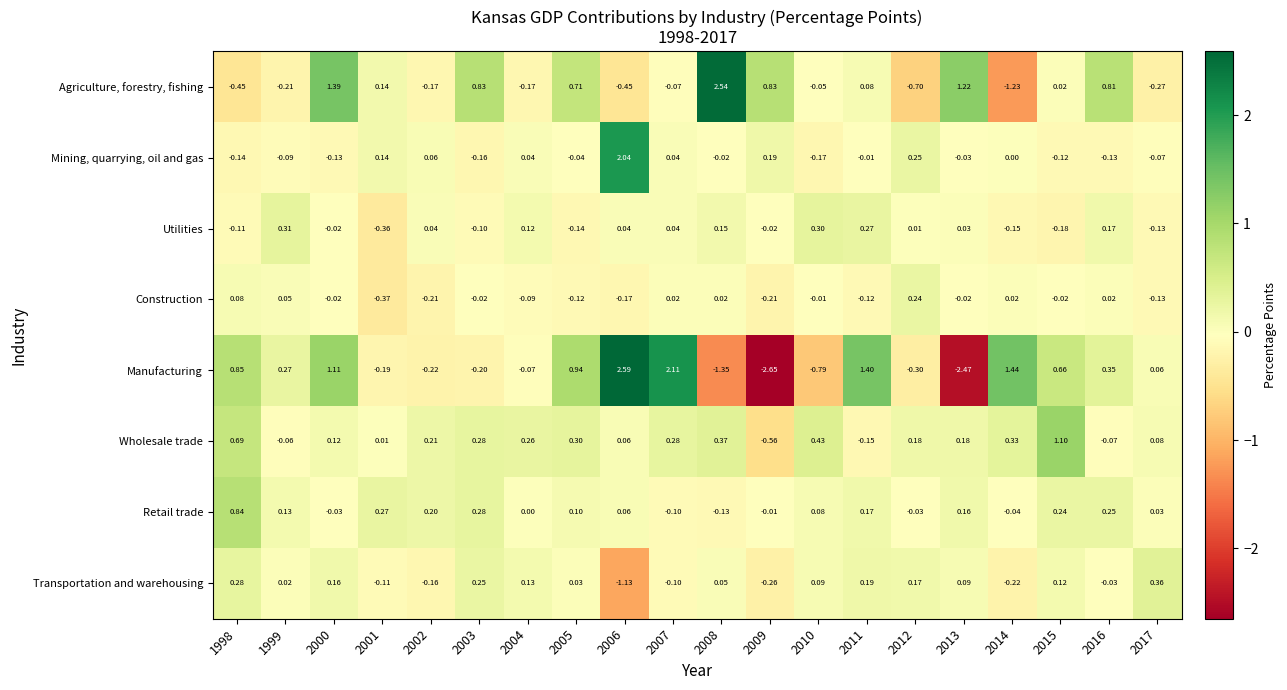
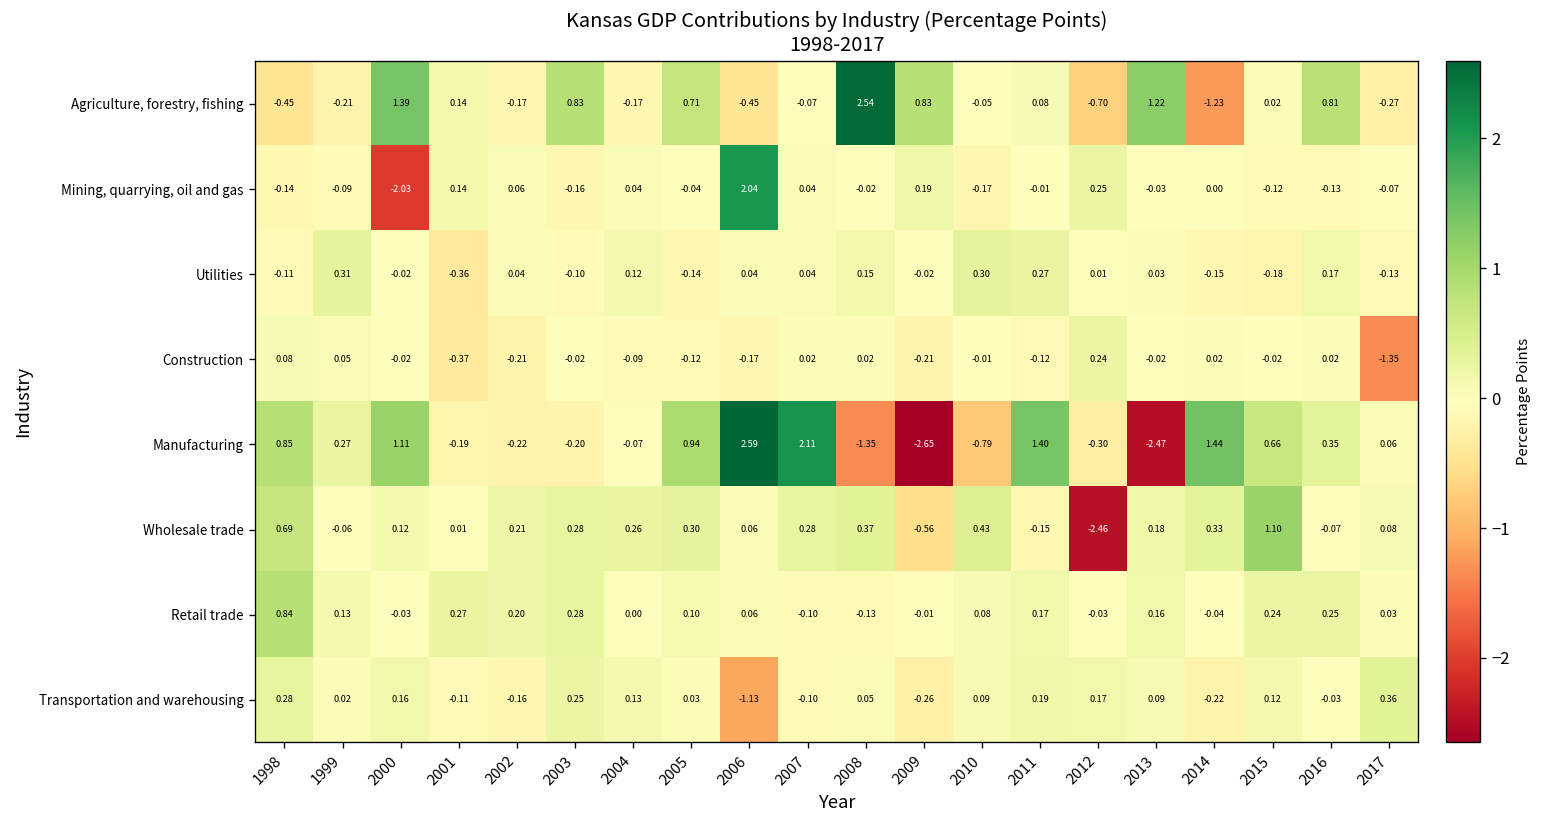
  {
    "Agriculture, forestry, fishing": {
      "1998": -0.45,
      "1999": -0.21,
      "2000": 1.39,
      "2001": 0.14,
      "2002": -0.17,
      "2003": 0.83,
      "2004": -0.17,
      "2005": 0.71,
      "2006": -0.45,
      "2007": -0.07,
      "2008": 2.54,
      "2009": 0.83,
      "2010": -0.05,
      "2011": 0.08,
      "2012": -0.70,
      "2013": 1.22,
      "2014": -1.23,
      "2015": 0.02,
      "2016": 0.81,
      "2017": -0.27
    },
    "Mining, quarrying, oil and gas": {
      "1998": -0.14,
      "1999": -0.09,
-     "2000": -0.13,
+     "2000": -2.03,
      "2001": 0.14,
      "2002": 0.06,
      "2003": -0.16,
      "2004": 0.04,
      "2005": -0.04,
      "2006": 2.04,
      "2007": 0.04,
      "2008": -0.02,
      "2009": 0.19,
      "2010": -0.17,
      "2011": -0.01,
      "2012": 0.25,
      "2013": -0.03,
      "2014": 0.00,
      "2015": -0.12,
      "2016": -0.13,
      "2017": -0.07
    },
    "Utilities": {
      "1998": -0.11,
      "1999": 0.31,
      "2000": -0.02,
      "2001": -0.36,
      "2002": 0.04,
      "2003": -0.10,
      "2004": 0.12,
      "2005": -0.14,
      "2006": 0.04,
      "2007": 0.04,
      "2008": 0.15,
      "2009": -0.02,
      "2010": 0.30,
      "2011": 0.27,
      "2012": 0.01,
      "2013": 0.03,
      "2014": -0.15,
      "2015": -0.18,
      "2016": 0.17,
      "2017": -0.13
    },
    "Construction": {
      "1998": 0.08,
      "1999": 0.05,
      "2000": -0.02,
      "2001": -0.37,
      "2002": -0.21,
      "2003": -0.02,
      "2004": -0.09,
      "2005": -0.12,
      "2006": -0.17,
      "2007": 0.02,
      "2008": 0.02,
      "2009": -0.21,
      "2010": -0.01,
      "2011": -0.12,
      "2012": 0.24,
      "2013": -0.02,
      "2014": 0.02,
      "2015": -0.02,
      "2016": 0.02,
-     "2017": -0.13
+     "2017": -1.35
    },
    "Manufacturing": {
      "1998": 0.85,
      "1999": 0.27,
      "2000": 1.11,
      "2001": -0.19,
      "2002": -0.22,
      "2003": -0.20,
      "2004": -0.07,
      "2005": 0.94,
      "2006": 2.59,
      "2007": 2.11,
      "2008": -1.35,
      "2009": -2.65,
      "2010": -0.79,
      "2011": 1.40,
      "2012": -0.30,
      "2013": -2.47,
      "2014": 1.44,
      "2015": 0.66,
      "2016": 0.35,
      "2017": 0.06
    },
    "Wholesale trade": {
      "1998": 0.69,
      "1999": -0.06,
      "2000": 0.12,
      "2001": 0.01,
      "2002": 0.21,
      "2003": 0.28,
      "2004": 0.26,
      "2005": 0.30,
      "2006": 0.06,
      "2007": 0.28,
      "2008": 0.37,
      "2009": -0.56,
      "2010": 0.43,
      "2011": -0.15,
-     "2012": 0.18,
+     "2012": -2.46,
      "2013": 0.18,
      "2014": 0.33,
      "2015": 1.10,
      "2016": -0.07,
      "2017": 0.08
    },
    "Retail trade": {
      "1998": 0.84,
      "1999": 0.13,
      "2000": -0.03,
      "2001": 0.27,
      "2002": 0.20,
      "2003": 0.28,
      "2004": 0.00,
      "2005": 0.10,
      "2006": 0.06,
      "2007": -0.10,
      "2008": -0.13,
      "2009": -0.01,
      "2010": 0.08,
      "2011": 0.17,
      "2012": -0.03,
      "2013": 0.16,
      "2014": -0.04,
      "2015": 0.24,
      "2016": 0.25,
      "2017": 0.03
    },
    "Transportation and warehousing": {
      "1998": 0.28,
      "1999": 0.02,
      "2000": 0.16,
      "2001": -0.11,
      "2002": -0.16,
      "2003": 0.25,
      "2004": 0.13,
      "2005": 0.03,
      "2006": -1.13,
      "2007": -0.10,
      "2008": 0.05,
      "2009": -0.26,
      "2010": 0.09,
      "2011": 0.19,
      "2012": 0.17,
      "2013": 0.09,
      "2014": -0.22,
      "2015": 0.12,
      "2016": -0.03,
      "2017": 0.36
    }
  }
